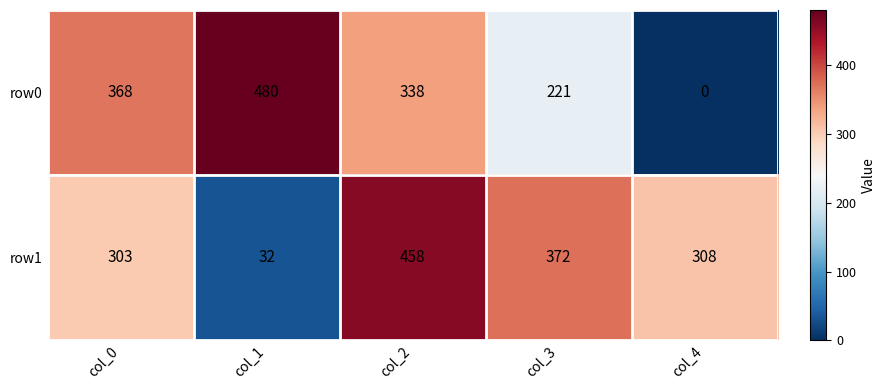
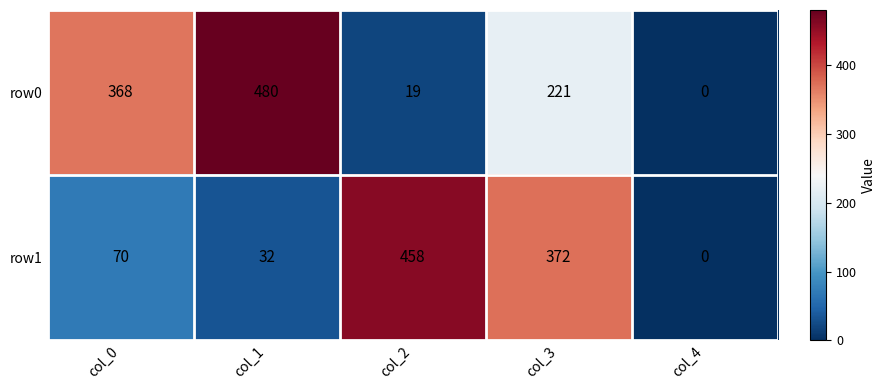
  {
    "row0": {
      "col_0": 368,
      "col_1": 480,
-     "col_2": 338,
+     "col_2": 19,
      "col_3": 221,
      "col_4": 0
    },
    "row1": {
-     "col_0": 303,
+     "col_0": 70,
      "col_1": 32,
      "col_2": 458,
      "col_3": 372,
-     "col_4": 308
+     "col_4": 0
    }
  }
